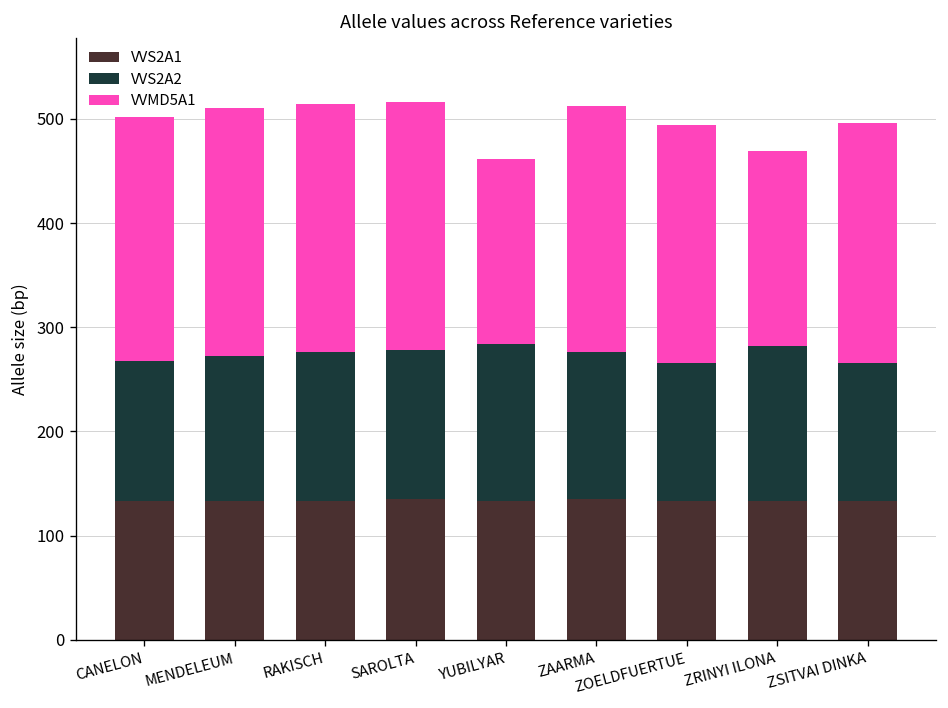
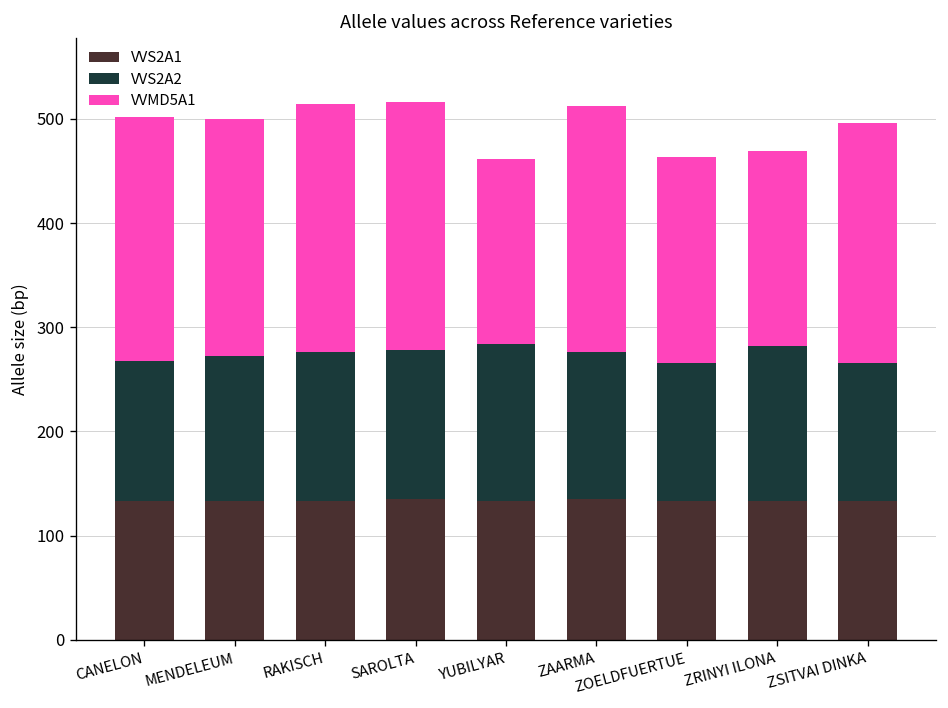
  {
    "VVMD5A1": {
      "CANELON": 230,
-     "MENDELEUM": 240,
+     "MENDELEUM": 230,
      "RAKISCH": 240,
      "SAROLTA": 240,
      "YUBILYAR": 180,
      "ZAARMA": 240,
-     "ZOELDFUERTUE": 230,
+     "ZOELDFUERTUE": 200,
      "ZRINYI ILONA": 190,
      "ZSITVAI DINKA": 230
    }
  }
